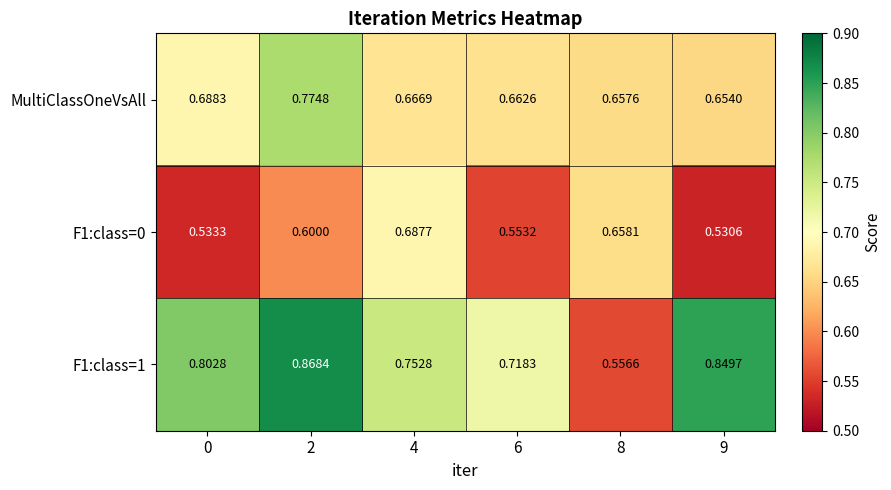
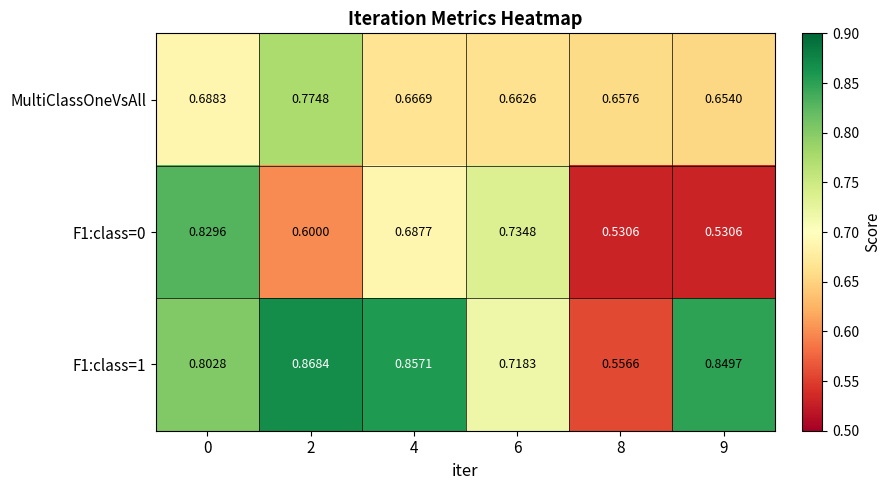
  {
    "MultiClassOneVsAll": {
      "0": 0.6883,
      "2": 0.7748,
      "4": 0.6669,
      "6": 0.6626,
      "8": 0.6576,
      "9": 0.6540
    },
    "F1:class=0": {
-     "0": 0.5333,
+     "0": 0.8296,
      "2": 0.6000,
      "4": 0.6877,
-     "6": 0.5532,
-     "8": 0.6581,
+     "6": 0.7348,
+     "8": 0.5306,
      "9": 0.5306
    },
    "F1:class=1": {
      "0": 0.8028,
      "2": 0.8684,
-     "4": 0.7528,
+     "4": 0.8571,
      "6": 0.7183,
      "8": 0.5566,
      "9": 0.8497
    }
  }
